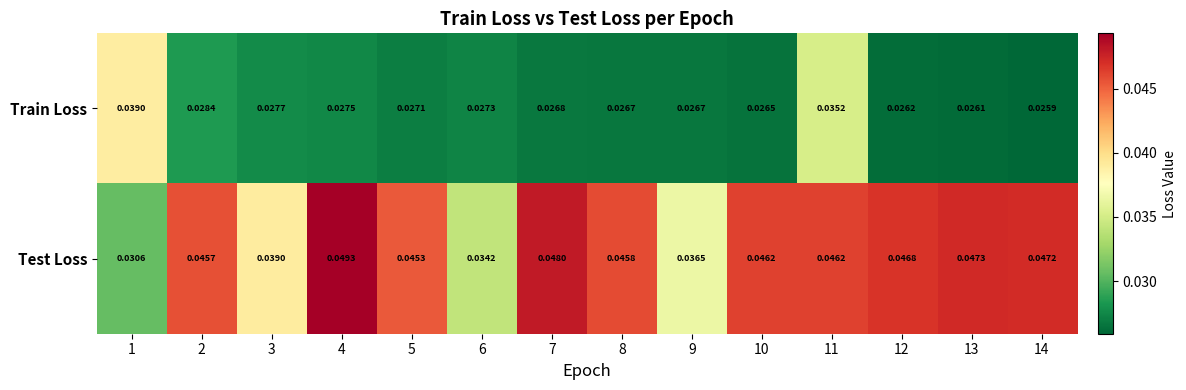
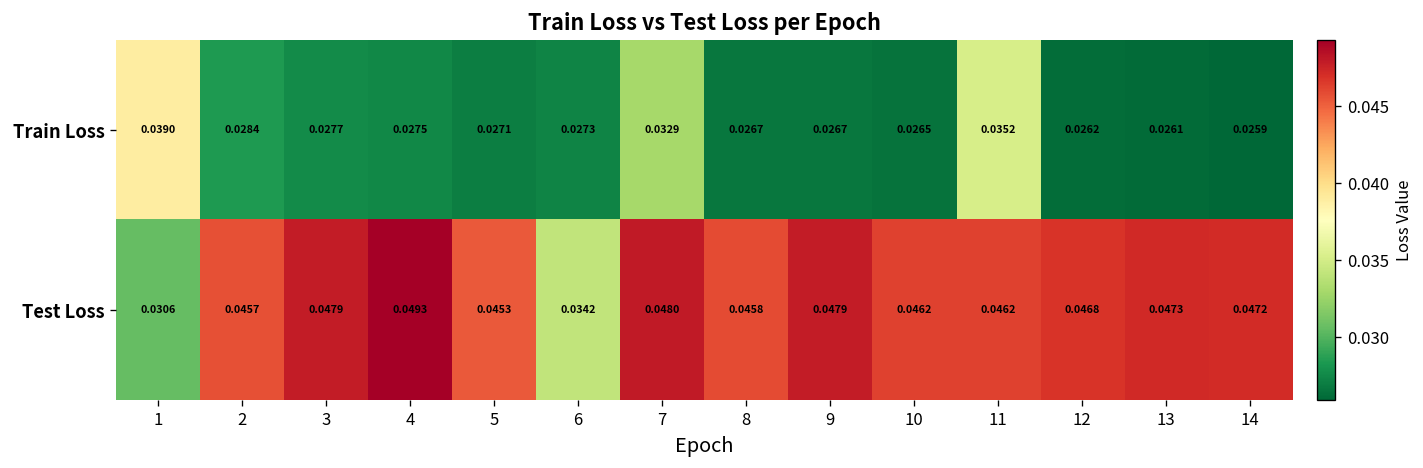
  {
    "Train Loss": {
      "1": 0.0390,
      "2": 0.0284,
      "3": 0.0277,
      "4": 0.0275,
      "5": 0.0271,
      "6": 0.0273,
-     "7": 0.0268,
+     "7": 0.0329,
      "8": 0.0267,
      "9": 0.0267,
      "10": 0.0265,
      "11": 0.0352,
      "12": 0.0262,
      "13": 0.0261,
      "14": 0.0259
    },
    "Test Loss": {
      "1": 0.0306,
      "2": 0.0457,
-     "3": 0.0390,
+     "3": 0.0479,
      "4": 0.0493,
      "5": 0.0453,
      "6": 0.0342,
      "7": 0.0480,
      "8": 0.0458,
-     "9": 0.0365,
+     "9": 0.0479,
      "10": 0.0462,
      "11": 0.0462,
      "12": 0.0468,
      "13": 0.0473,
      "14": 0.0472
    }
  }
